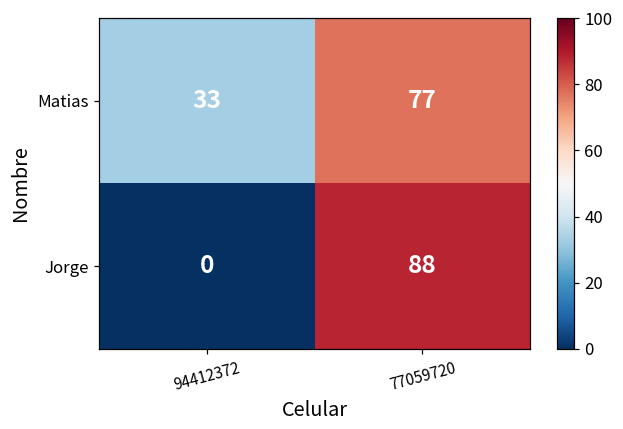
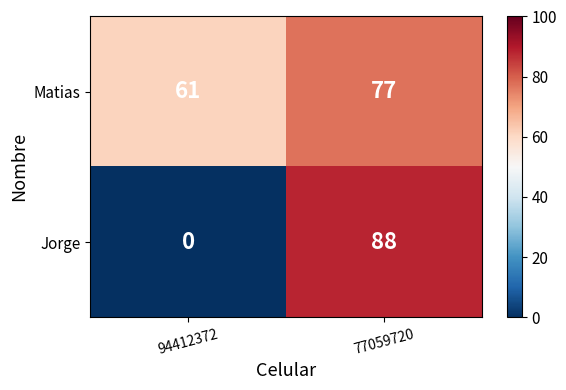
  {
    "Matias": {
-     "94412372": 33,
+     "94412372": 61,
      "77059720": 77
    },
    "Jorge": {
      "94412372": 0,
      "77059720": 88
    }
  }
